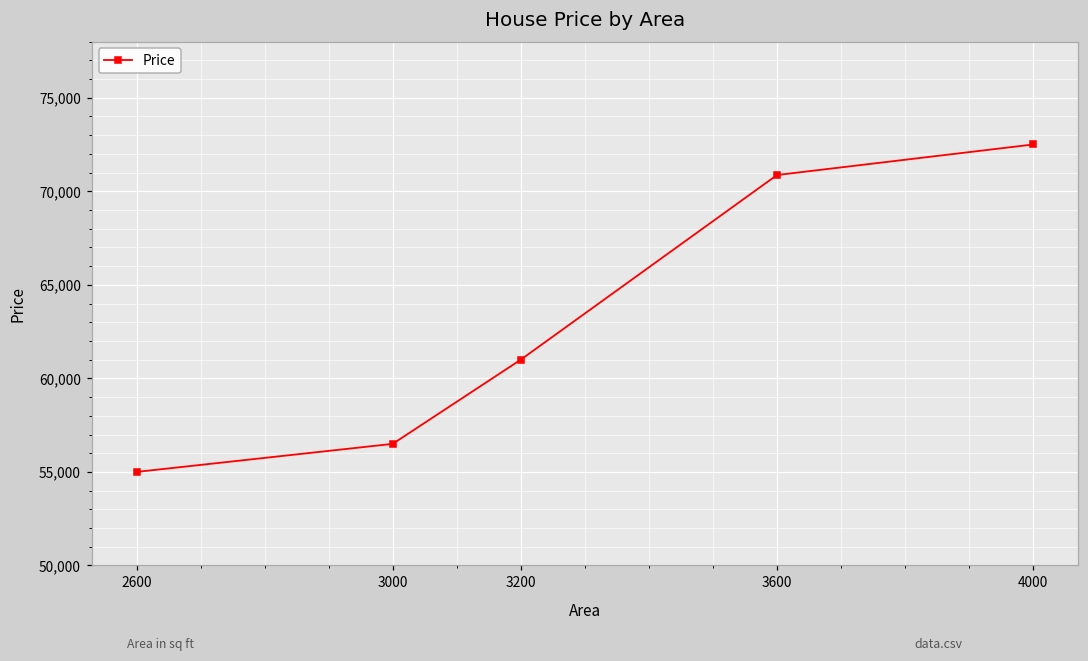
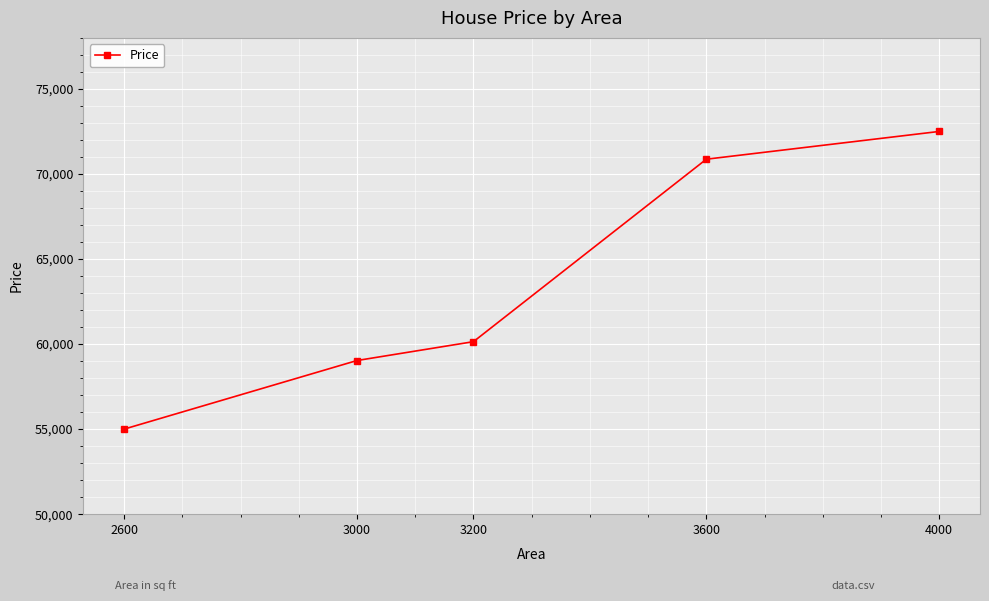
  {
    "2600": "55,000",
-   "3000": "56,500",
-   "3200": "61,000",
+   "3000": "59,000",
+   "3200": "60,100",
    "3600": "70,900",
    "4000": "72,500"
  }
